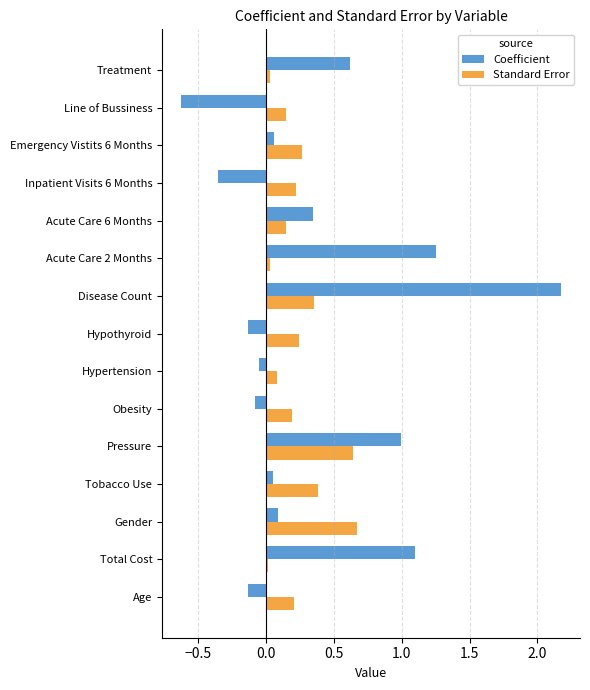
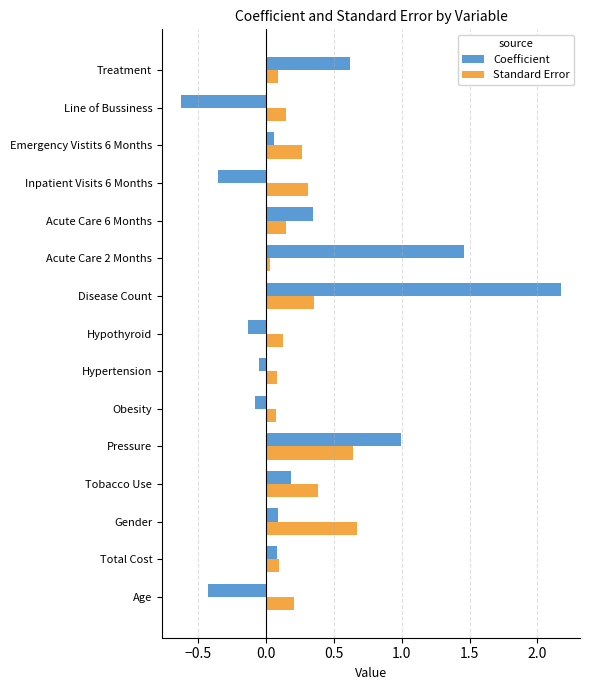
  {
    "Coefficient": {
      "Treatment": 0.62,
      "Line of Bussiness": -0.63,
      "Emergency Vistits 6 Months": 0.06,
      "Inpatient Visits 6 Months": -0.35,
      "Acute Care 6 Months": 0.35,
-     "Acute Care 2 Months": 1.25,
+     "Acute Care 2 Months": 1.46,
      "Disease Count": 2.17,
      "Hypothyroid": -0.14,
      "Hypertension": -0.05,
      "Obesity": -0.08,
      "Pressure": 1.00,
-     "Tobacco Use": 0.06,
+     "Tobacco Use": 0.19,
      "Gender": 0.09,
-     "Total Cost": 1.10,
-     "Age": -0.13
+     "Total Cost": 0.08,
+     "Age": -0.43
    },
    "Standard Error": {
-     "Treatment": 0.03,
+     "Treatment": 0.09,
      "Line of Bussiness": 0.15,
      "Emergency Vistits 6 Months": 0.26,
-     "Inpatient Visits 6 Months": 0.22,
+     "Inpatient Visits 6 Months": 0.31,
      "Acute Care 6 Months": 0.15,
      "Acute Care 2 Months": 0.03,
      "Disease Count": 0.36,
-     "Hypothyroid": 0.24,
+     "Hypothyroid": 0.12,
      "Hypertension": 0.09,
-     "Obesity": 0.19,
+     "Obesity": 0.07,
      "Pressure": 0.65,
      "Tobacco Use": 0.38,
      "Gender": 0.67,
-     "Total Cost": 0.01,
+     "Total Cost": 0.10,
      "Age": 0.20
    }
  }
